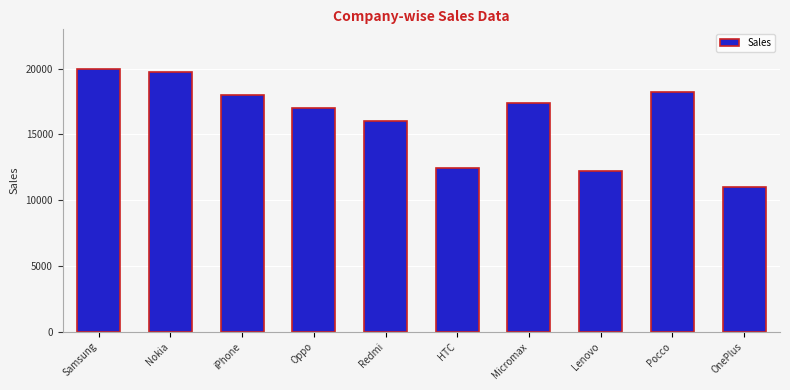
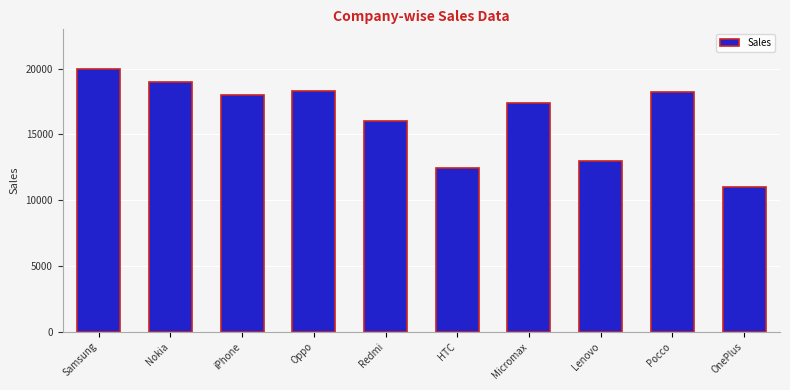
  {
    "Samsung": 20000,
-   "Nokia": 19800,
+   "Nokia": 19000,
    "iPhone": 18000,
-   "Oppo": 17000,
+   "Oppo": 18300,
    "Redmi": 16000,
    "HTC": 12500,
    "Micromax": 17400,
-   "Lenovo": 12200,
+   "Lenovo": 13000,
    "Pocco": 18200,
    "OnePlus": 11000
  }
